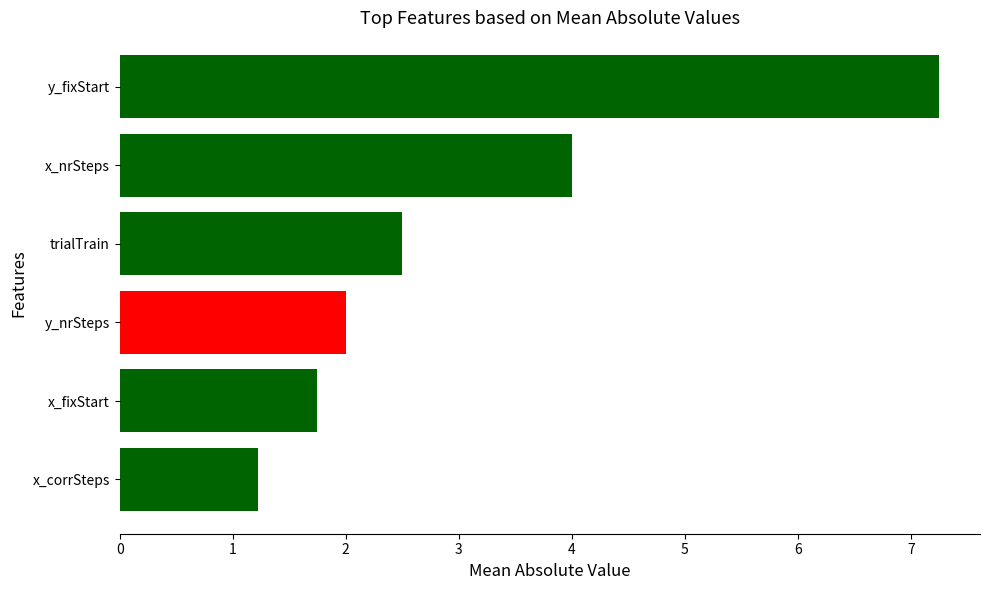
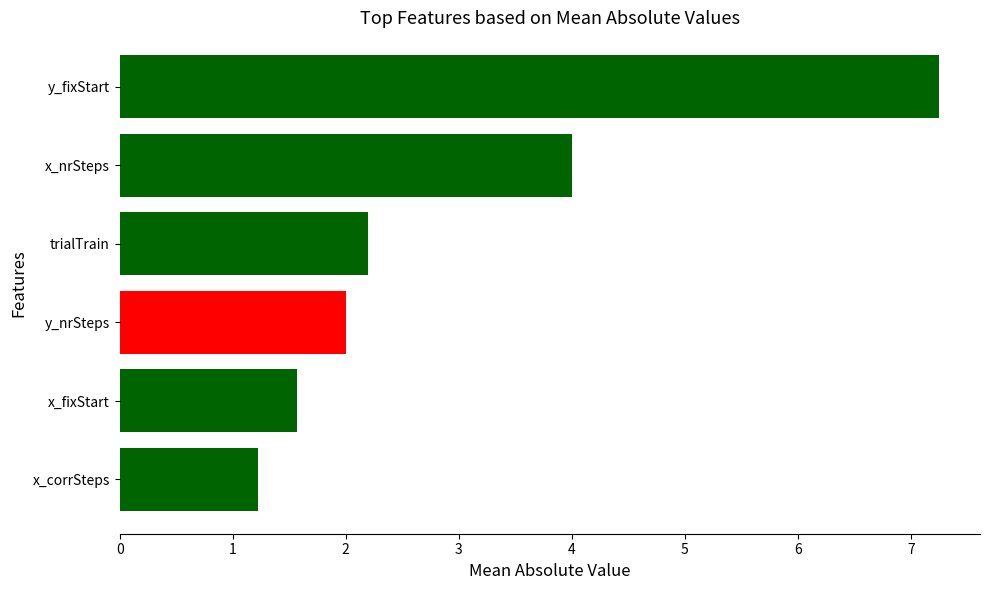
  {
    "y_fixStart": 7.25,
    "x_nrSteps": 4.00,
-   "trialTrain": 2.5,
+   "trialTrain": 2.2,
    "y_nrSteps": 2.00,
-   "x_fixStart": 1.75,
+   "x_fixStart": 1.57,
    "x_corrSteps": 1.22
  }
